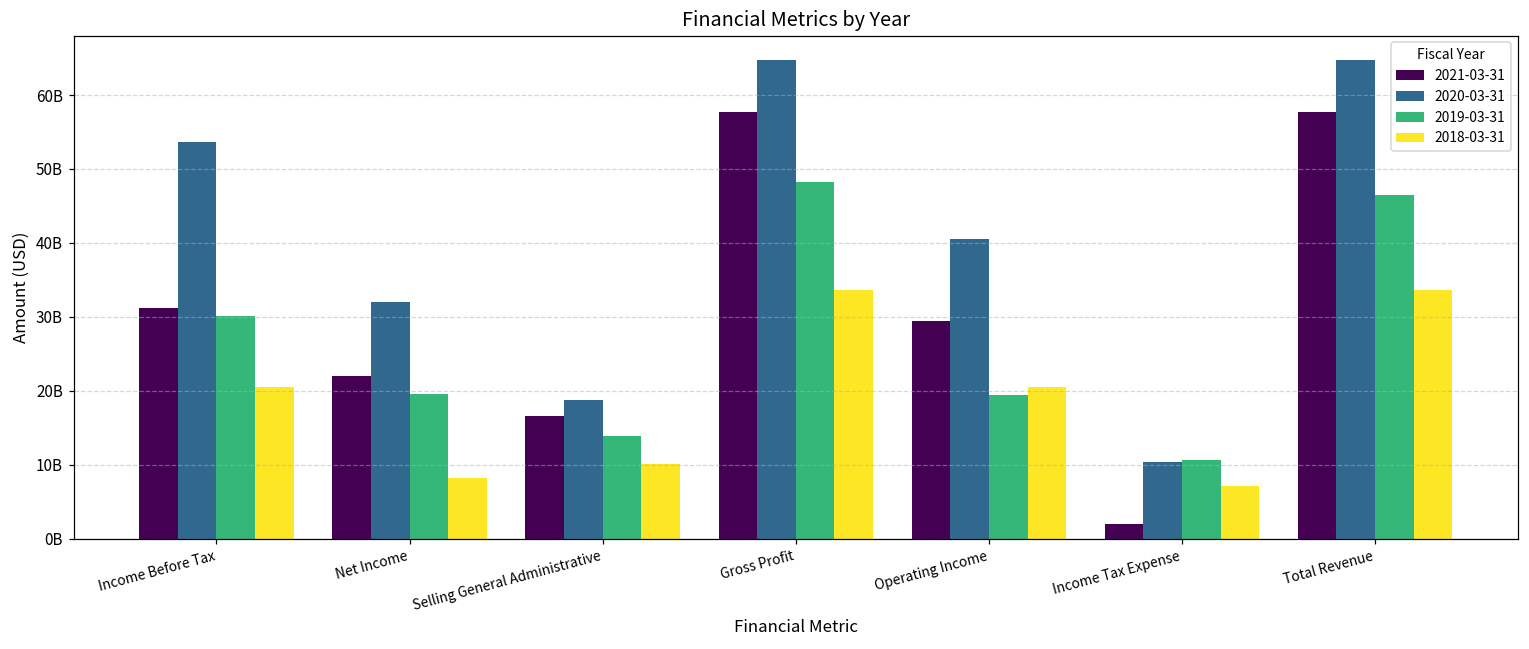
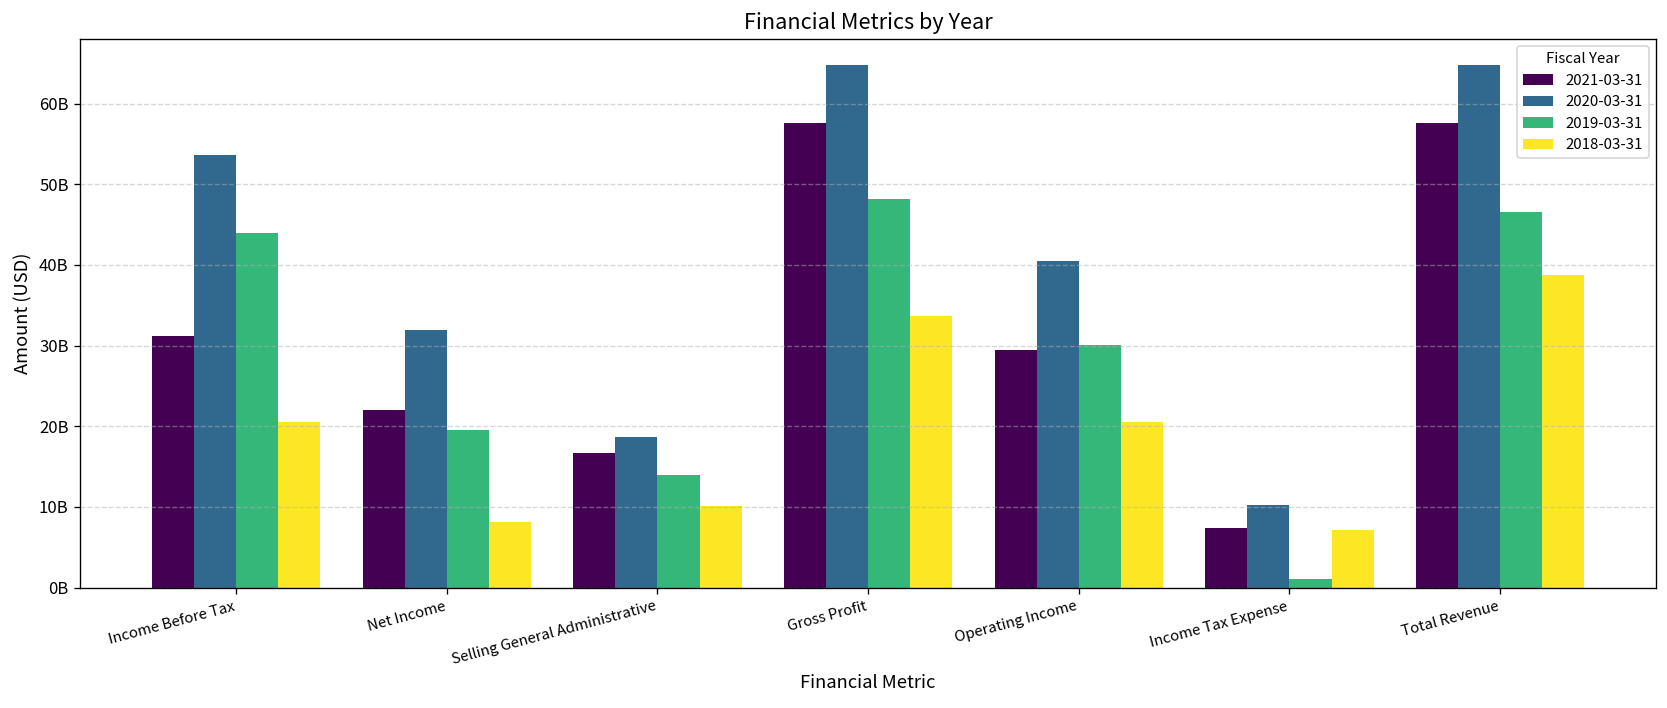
  {
    "2021-03-31": {
      "Income Before Tax": 31000000000,
      "Net Income": 22000000000,
      "Selling General Administrative": 17000000000,
      "Gross Profit": 58000000000,
      "Operating Income": 29000000000,
-     "Income Tax Expense": 2000000000,
+     "Income Tax Expense": 7000000000,
      "Total Revenue": 58000000000
    },
    "2020-03-31": {
      "Income Before Tax": 54000000000,
      "Net Income": 32000000000,
      "Selling General Administrative": 19000000000,
      "Gross Profit": 65000000000,
      "Operating Income": 41000000000,
      "Income Tax Expense": 10000000000,
      "Total Revenue": 65000000000
    },
    "2019-03-31": {
-     "Income Before Tax": 30000000000,
+     "Income Before Tax": 44000000000,
      "Net Income": 20000000000,
      "Selling General Administrative": 14000000000,
      "Gross Profit": 48000000000,
-     "Operating Income": 19000000000,
-     "Income Tax Expense": 11000000000,
+     "Operating Income": 30000000000,
+     "Income Tax Expense": 1000000000,
      "Total Revenue": 47000000000
    },
    "2018-03-31": {
      "Income Before Tax": 21000000000,
      "Net Income": 8000000000,
      "Selling General Administrative": 10000000000,
      "Gross Profit": 34000000000,
      "Operating Income": 21000000000,
      "Income Tax Expense": 7000000000,
-     "Total Revenue": 34000000000
+     "Total Revenue": 39000000000
    }
  }
